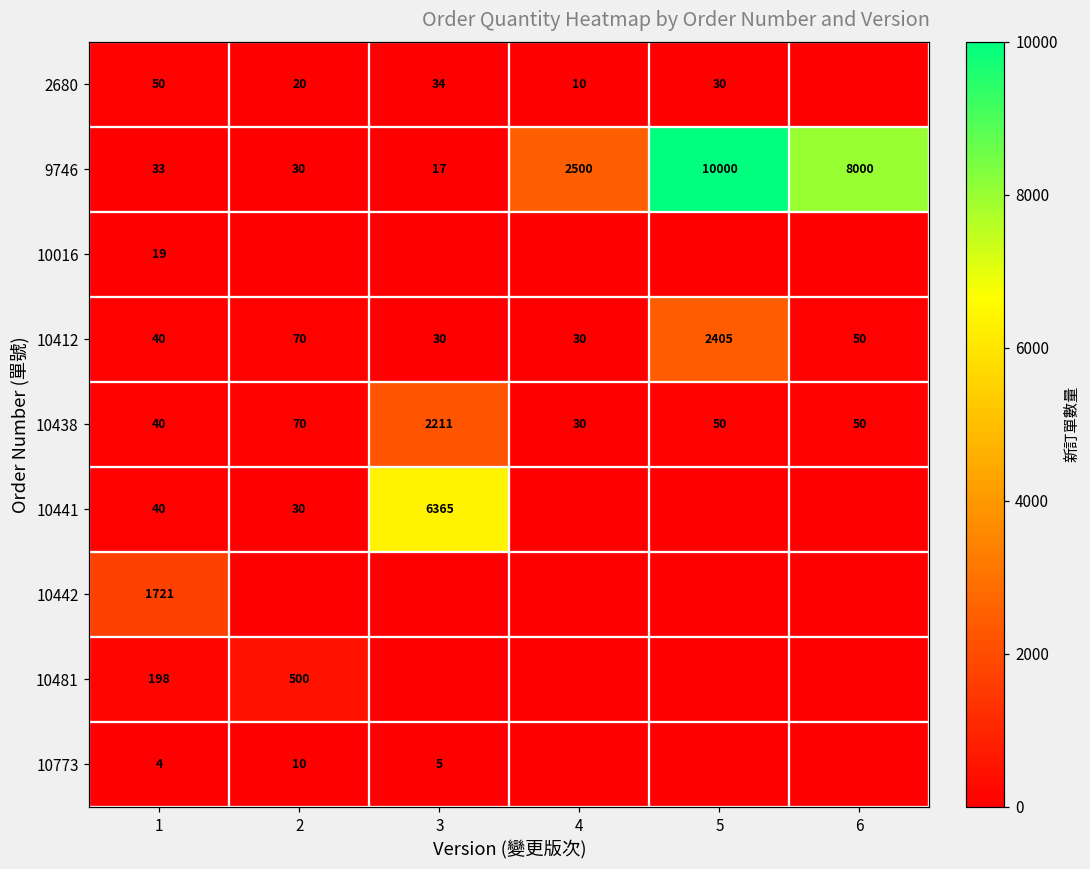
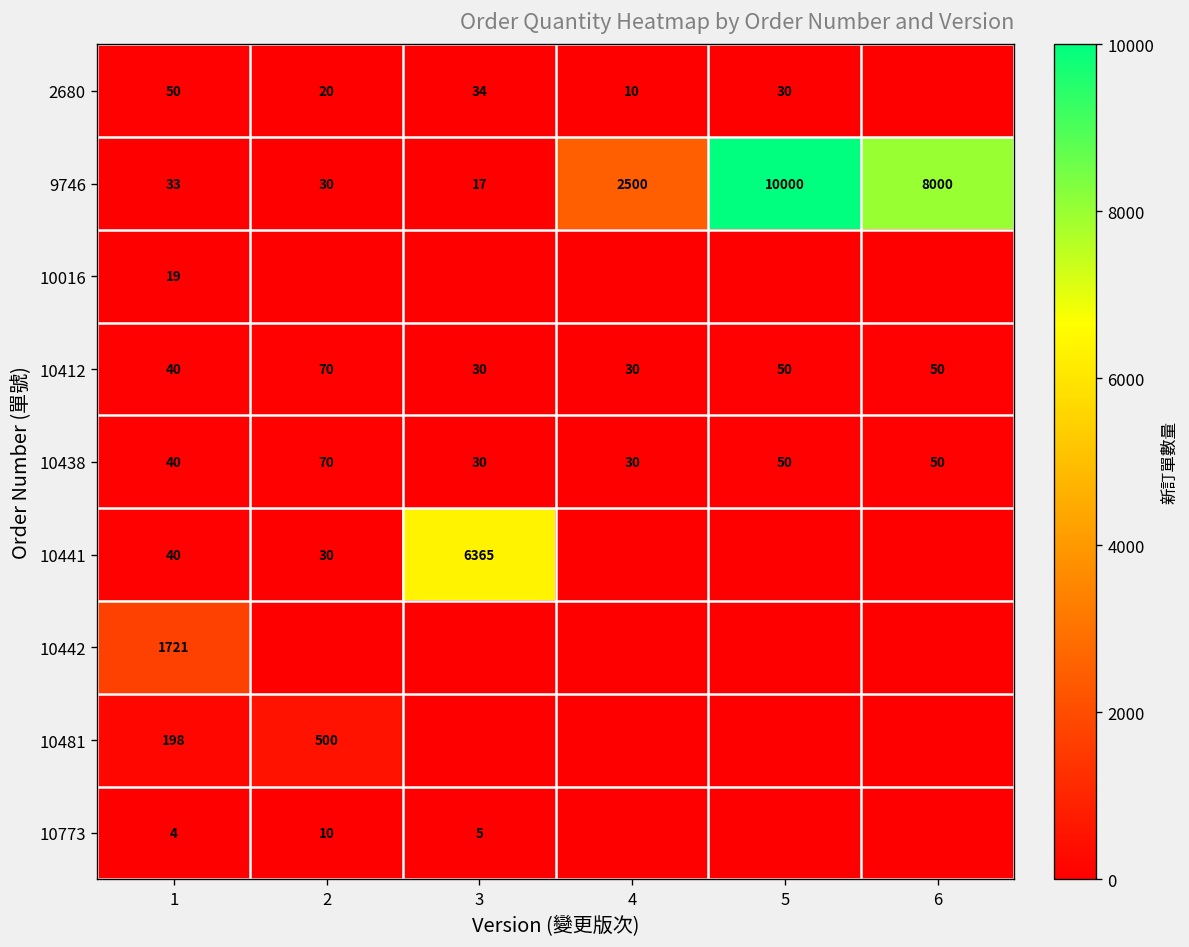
  {
    "2680": {
      "1": 50,
      "2": 20,
      "3": 34,
      "4": 10,
      "5": 30
    },
    "9746": {
      "1": 33,
      "2": 30,
      "3": 17,
      "4": 2500,
      "5": 10000,
      "6": 8000
    },
    "10016": {
      "1": 19
    },
    "10412": {
      "1": 40,
      "2": 70,
      "3": 30,
      "4": 30,
-     "5": 2405,
+     "5": 50,
      "6": 50
    },
    "10438": {
      "1": 40,
      "2": 70,
-     "3": 2211,
+     "3": 30,
      "4": 30,
      "5": 50,
      "6": 50
    },
    "10441": {
      "1": 40,
      "2": 30,
      "3": 6365
    },
    "10442": {
      "1": 1721
    },
    "10481": {
      "1": 198,
      "2": 500
    },
    "10773": {
      "1": 4,
      "2": 10,
      "3": 5
    }
  }
